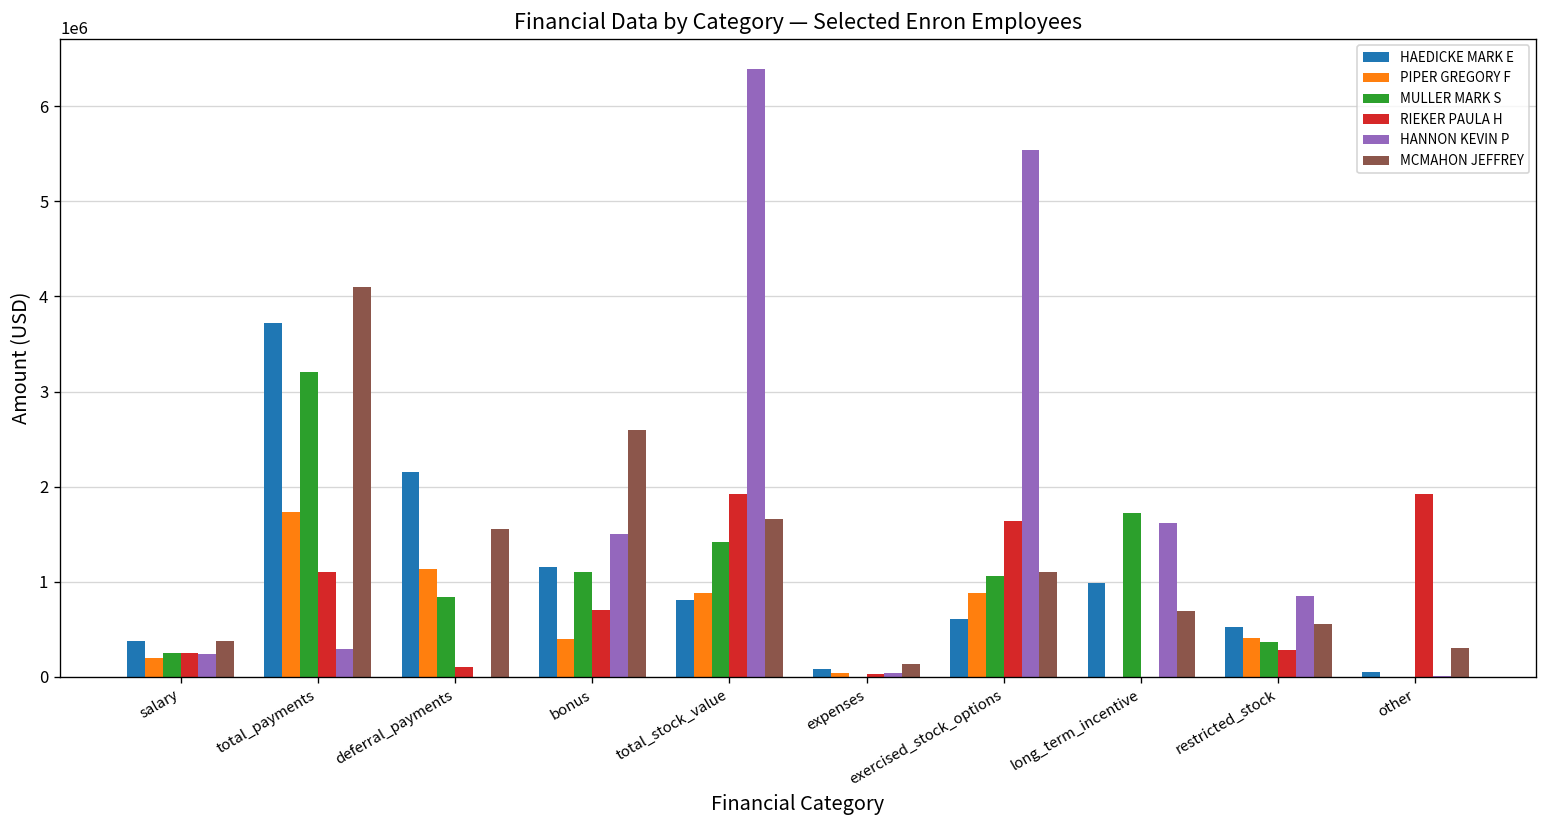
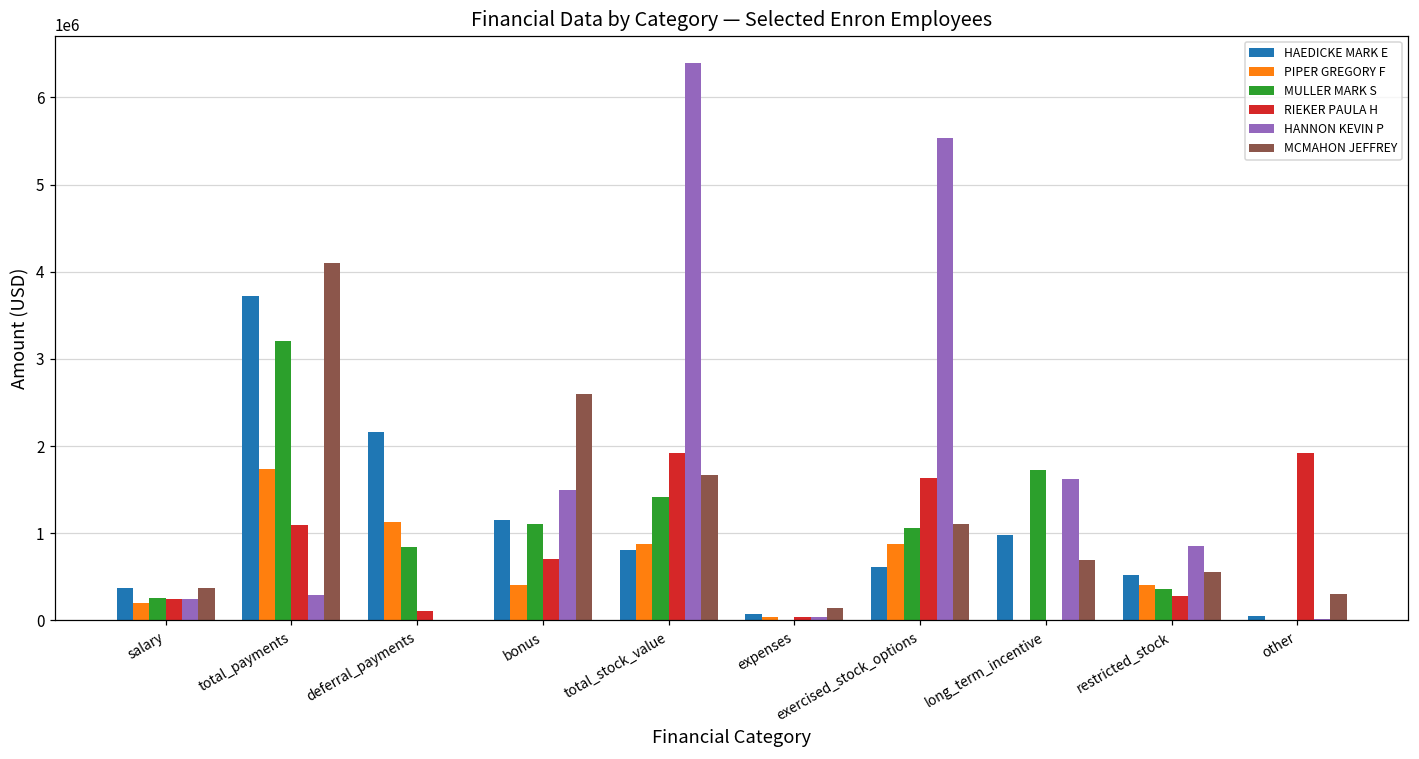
  {
    "HAEDICKE MARK E": {
      "salary": 400000,
      "total_payments": 3700000,
      "deferral_payments": 2200000,
      "bonus": 1200000,
      "total_stock_value": 800000,
      "expenses": 100000,
      "exercised_stock_options": 600000,
      "long_term_incentive": 1000000,
      "restricted_stock": 500000,
      "other": 100000
    },
    "PIPER GREGORY F": {
      "salary": 200000,
      "total_payments": 1700000,
      "deferral_payments": 1100000,
      "bonus": 400000,
      "total_stock_value": 900000,
      "expenses": 0,
      "exercised_stock_options": 900000,
      "long_term_incentive": 0,
      "restricted_stock": 400000
    },
    "MULLER MARK S": {
      "salary": 300000,
      "total_payments": 3200000,
      "deferral_payments": 800000,
      "bonus": 1100000,
      "total_stock_value": 1400000,
      "expenses": 0,
      "exercised_stock_options": 1100000,
      "long_term_incentive": 1700000,
      "restricted_stock": 400000
    },
    "RIEKER PAULA H": {
      "salary": 200000,
      "total_payments": 1100000,
      "deferral_payments": 100000,
      "bonus": 700000,
      "total_stock_value": 1900000,
      "expenses": 0,
      "exercised_stock_options": 1600000,
      "long_term_incentive": 0,
      "restricted_stock": 300000,
      "other": 1900000
    },
    "HANNON KEVIN P": {
      "salary": 200000,
      "total_payments": 300000,
      "deferral_payments": 0,
      "bonus": 1500000,
      "total_stock_value": 6400000,
      "expenses": 0,
      "exercised_stock_options": 5500000,
      "long_term_incentive": 1600000,
      "restricted_stock": 900000
    },
    "MCMAHON JEFFREY": {
      "salary": 400000,
      "total_payments": 4100000,
-     "deferral_payments": 1600000,
+     "deferral_payments": 0,
      "bonus": 2600000,
      "total_stock_value": 1700000,
      "expenses": 100000,
      "exercised_stock_options": 1100000,
      "long_term_incentive": 700000,
      "restricted_stock": 600000,
      "other": 300000
    }
  }
